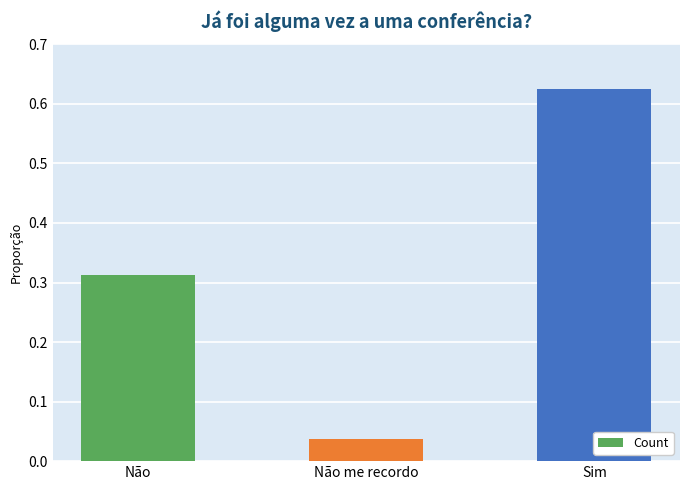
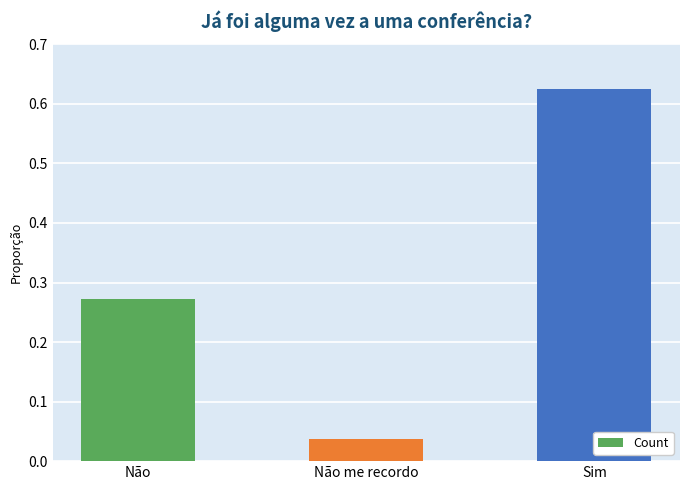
  {
-   "Não": 0.31,
+   "Não": 0.27,
    "Não me recordo": 0.04,
    "Sim": 0.63
  }
